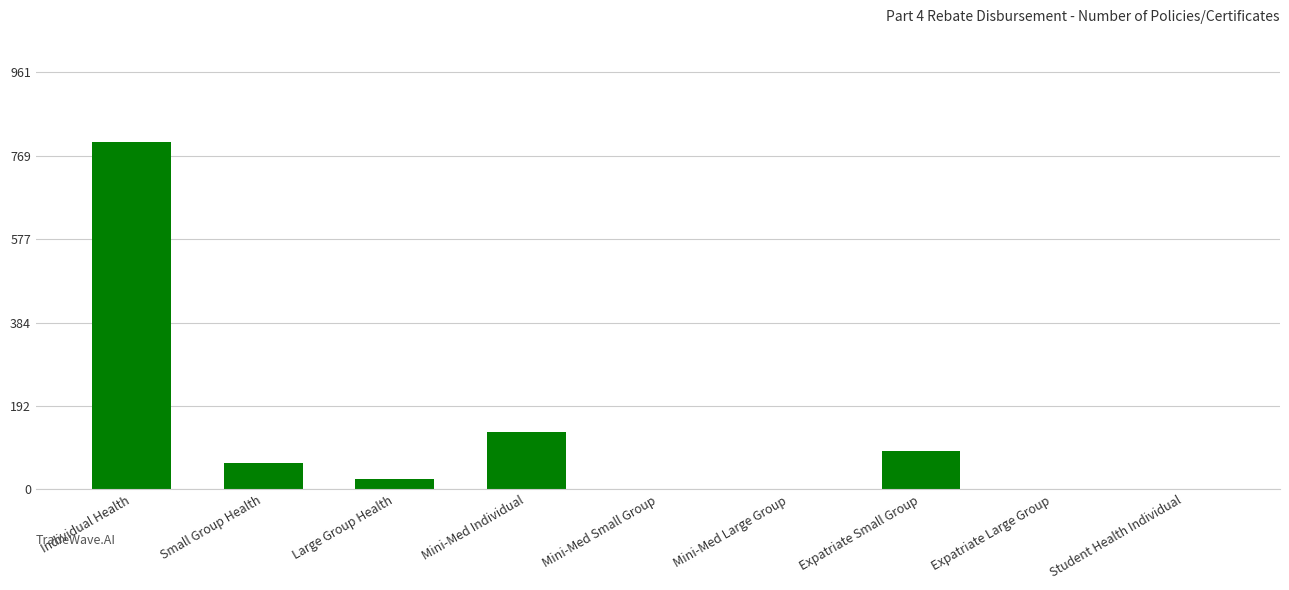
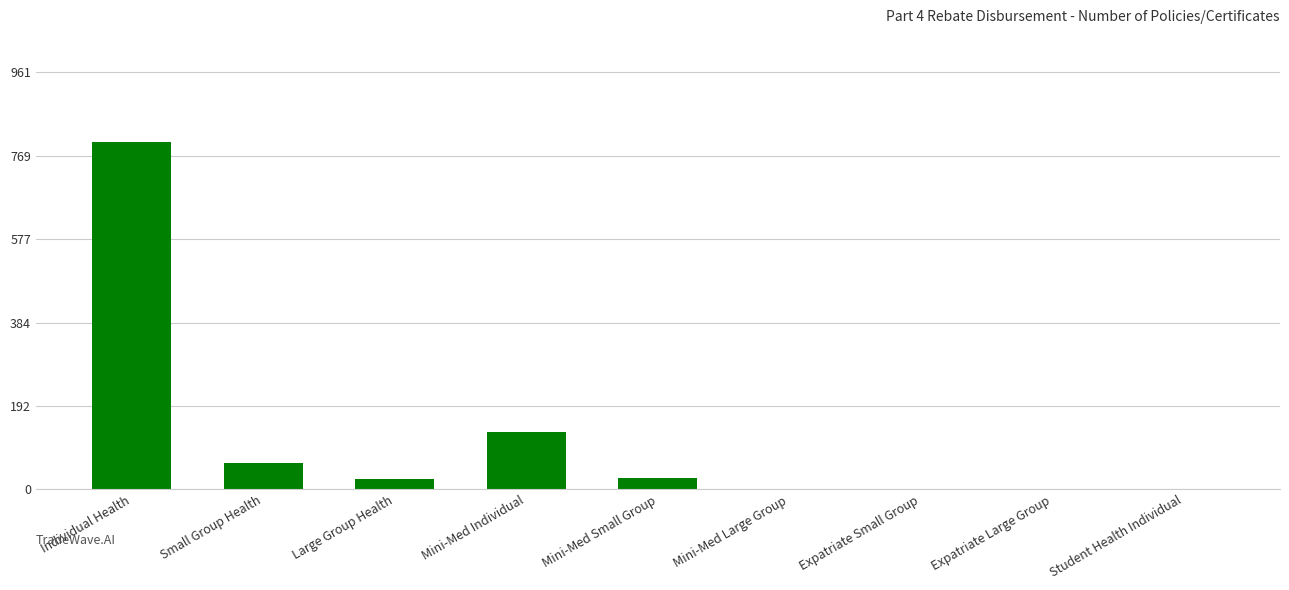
  {
    "Individual Health": 800,
    "Small Group Health": 60,
    "Large Group Health": 20,
    "Mini-Med Individual": 130,
-   "Mini-Med Small Group": 0,
+   "Mini-Med Small Group": 30,
    "Mini-Med Large Group": 0,
-   "Expatriate Small Group": 90,
+   "Expatriate Small Group": 0,
    "Expatriate Large Group": 0,
    "Student Health Individual": 0
  }
